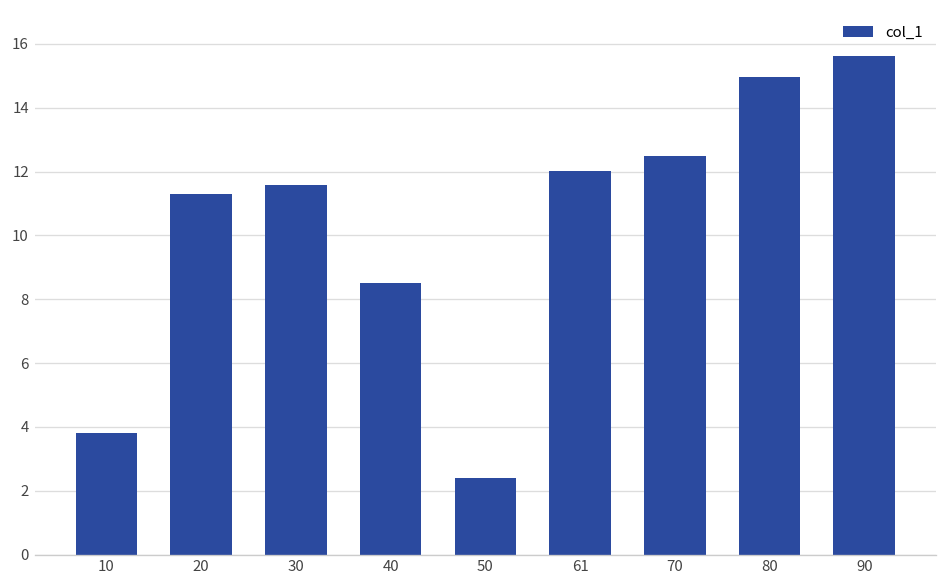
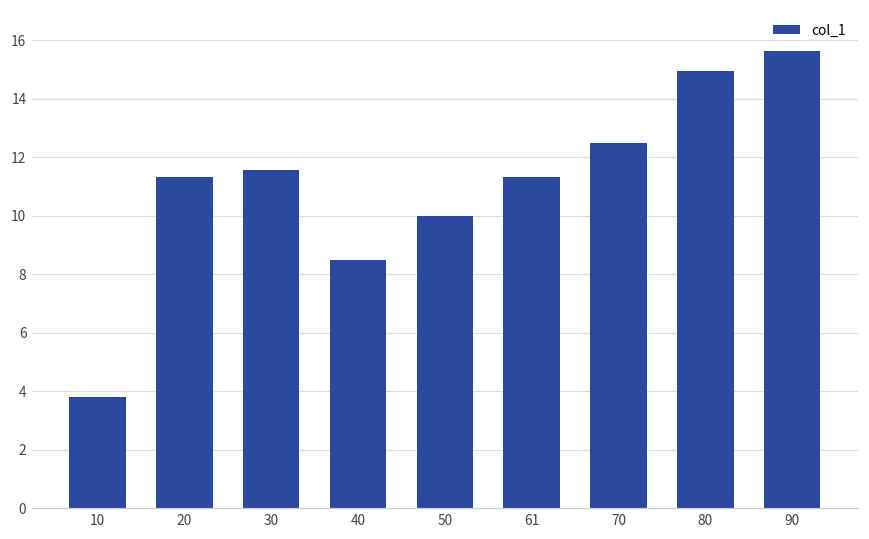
  {
    "10": 3.8,
    "20": 11.3,
    "30": 11.6,
    "40": 8.5,
-   "50": 2.4,
-   "61": 12.0,
+   "50": 10.0,
+   "61": 11.3,
    "70": 12.5,
    "80": 15.0,
    "90": 15.6
  }
